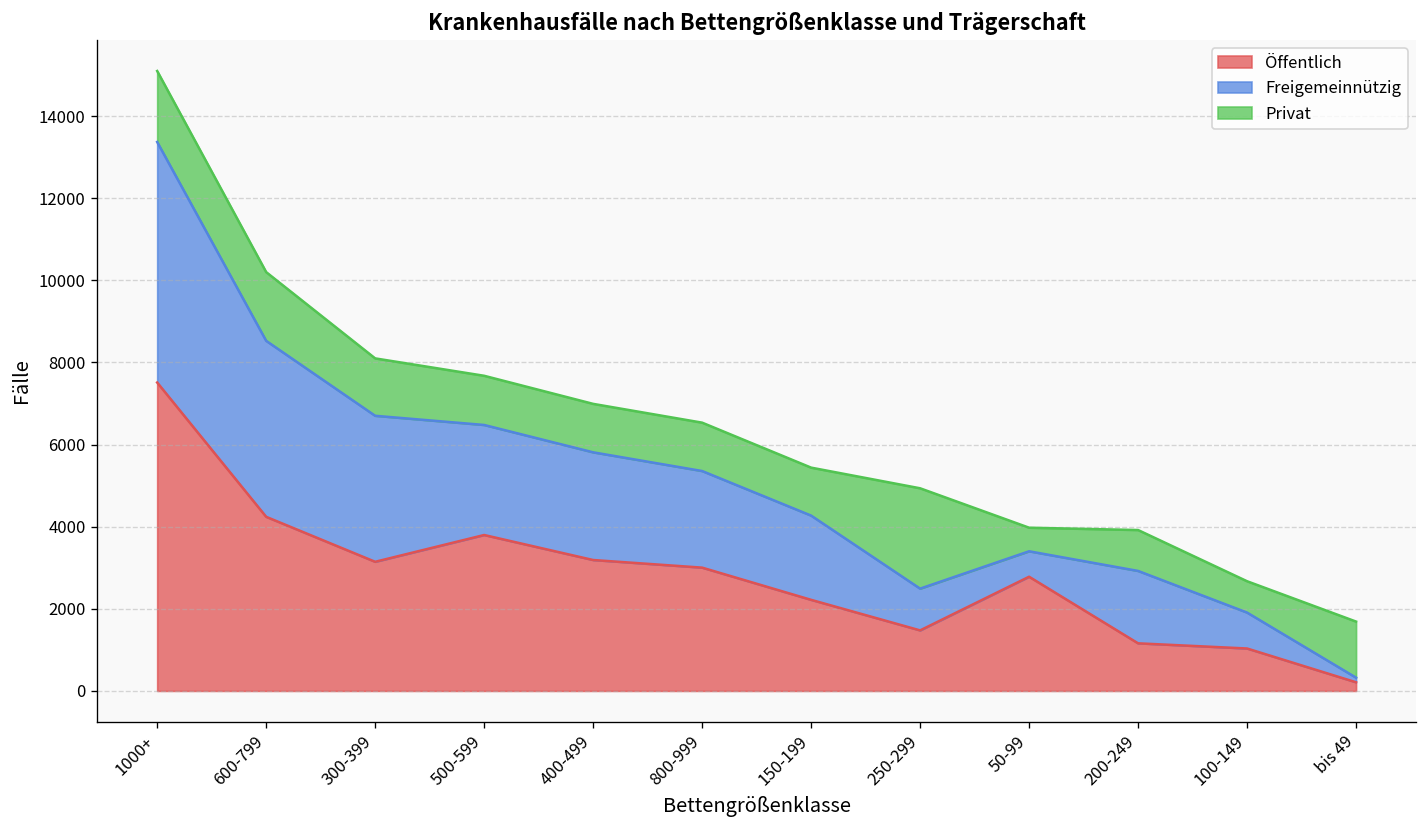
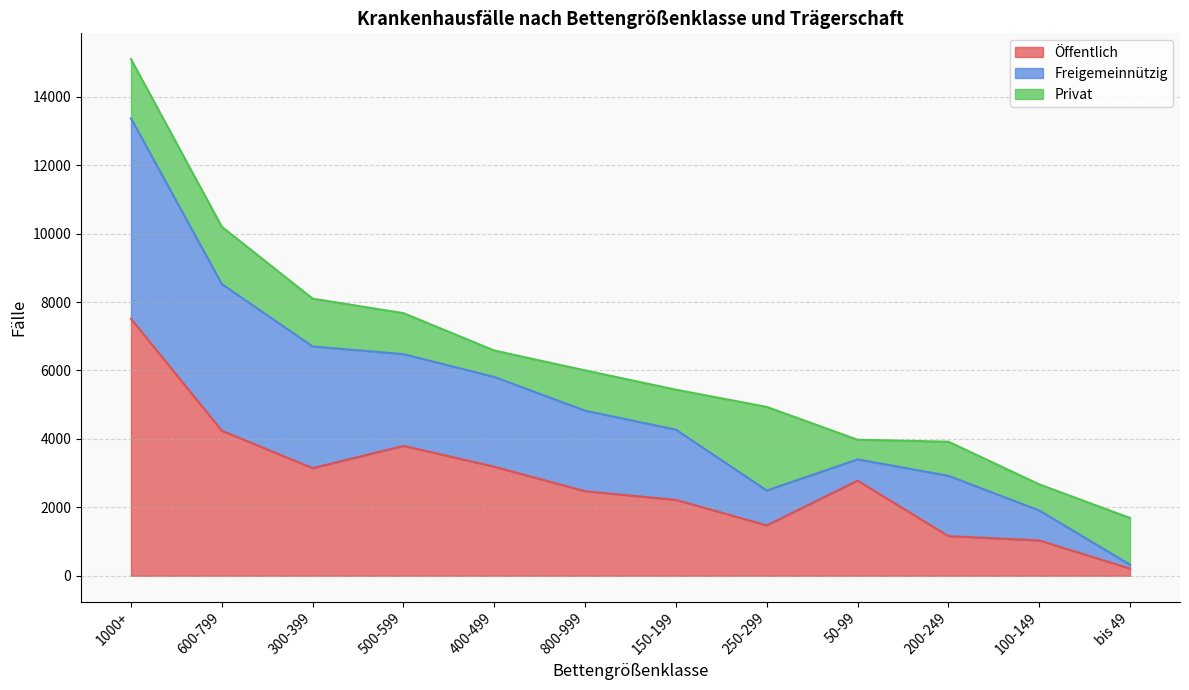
  {
    "Öffentlich": {
      "1000+": 7500,
      "600-799": 4200,
      "300-399": 3100,
      "500-599": 3800,
      "400-499": 3200,
-     "800-999": 3000,
+     "800-999": 2500,
      "150-199": 2200,
      "250-299": 1500,
      "50-99": 2800,
      "200-249": 1200,
      "100-149": 1000,
      "bis 49": 200
    },
    "Freigemeinnützig": {
      "1000+": 5900,
      "600-799": 4300,
      "300-399": 3600,
      "500-599": 2700,
      "400-499": 2600,
      "800-999": 2400,
      "150-199": 2100,
      "250-299": 1000,
      "50-99": 600,
      "200-249": 1800,
      "100-149": 900,
      "bis 49": 100
    },
    "Privat": {
      "1000+": 1700,
      "600-799": 1700,
      "300-399": 1400,
      "500-599": 1200,
-     "400-499": 1200,
+     "400-499": 800,
      "800-999": 1200,
      "150-199": 1200,
      "250-299": 2400,
      "50-99": 600,
      "200-249": 1000,
      "100-149": 800,
      "bis 49": 1400
    }
  }
